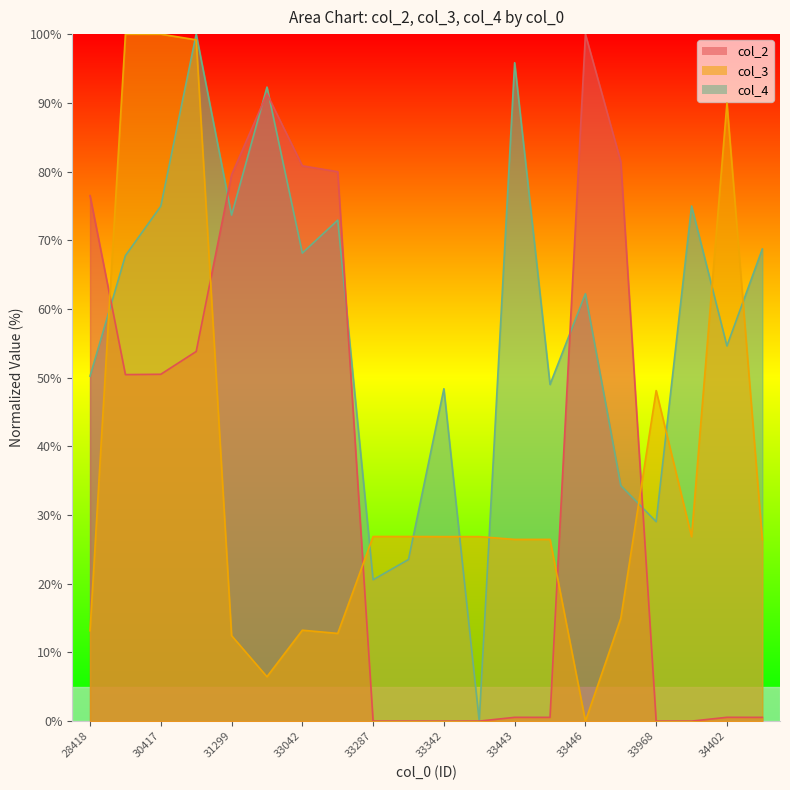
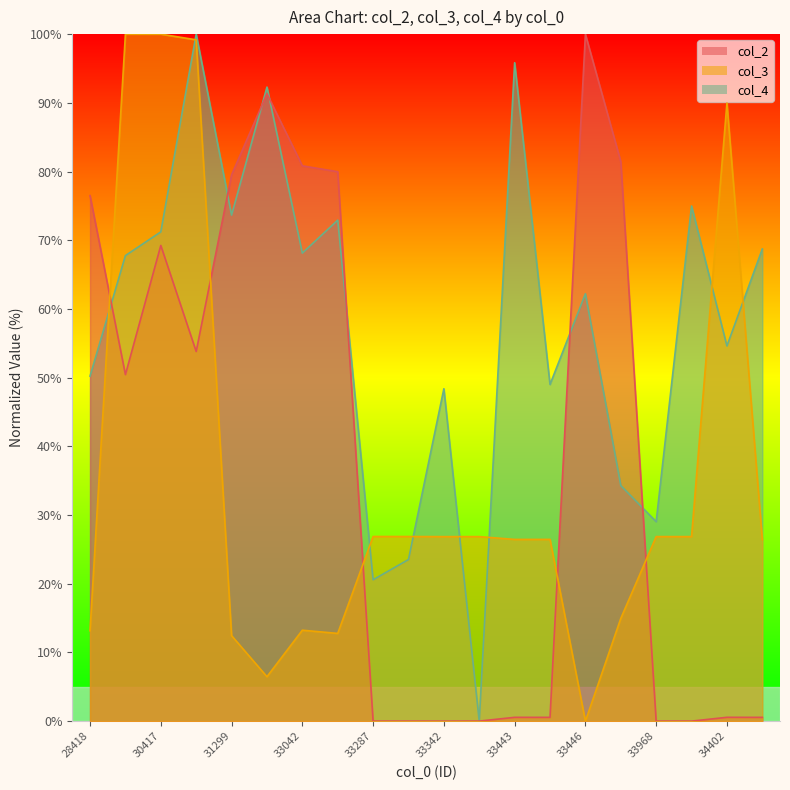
  {
    "col_4": {
      "28418": "50%",
-     "30417": "75%",
+     "30417": "71%",
      "31299": "74%",
      "33042": "68%",
      "33287": "21%",
      "33342": "48%",
      "33443": "96%",
      "33446": "62%",
      "33968": "29%",
      "34402": "55%"
    },
    "col_2": {
      "28418": "76%",
-     "30417": "50%",
+     "30417": "69%",
      "31299": "80%",
      "33042": "81%",
      "33446": "100%"
    },
    "col_3": {
      "28418": "13%",
      "30417": "100%",
      "31299": "12%",
      "33042": "13%",
      "33287": "27%",
      "33342": "27%",
      "33443": "26%",
-     "33968": "48%",
+     "33968": "27%",
      "34402": "90%"
    }
  }
